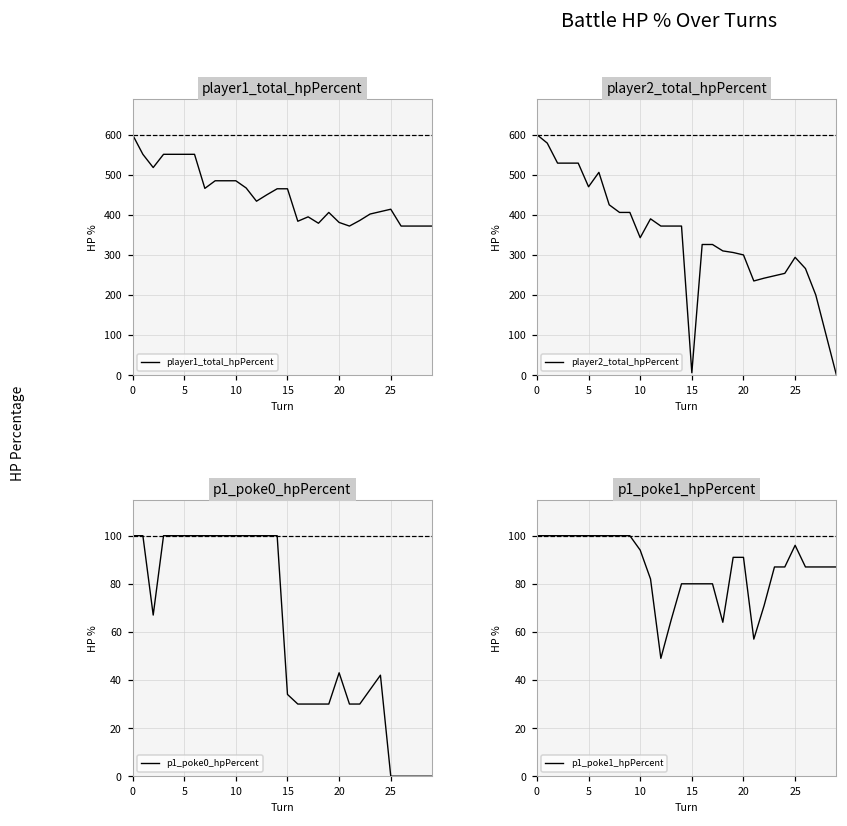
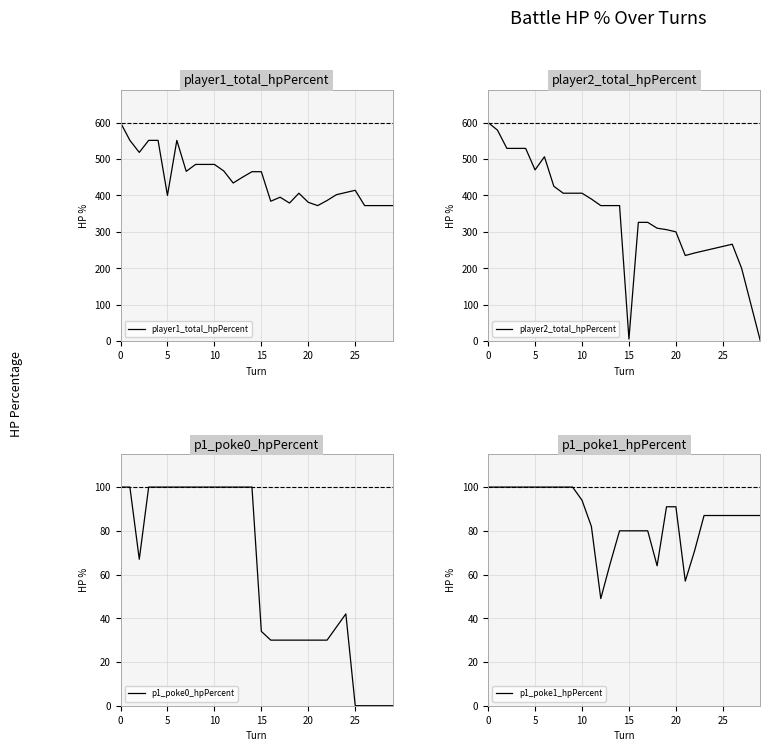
  {
    "player1_total_hpPercent": {
      "0": 600,
-     "5": 550,
+     "5": 400,
      "10": 490,
      "15": 470,
      "20": 380,
      "25": 410
    },
    "player2_total_hpPercent": {
      "0": 600,
      "5": 470,
-     "10": 340,
+     "10": 410,
      "15": 10,
      "20": 300,
-     "25": 290
+     "25": 260
    },
    "p1_poke0_hpPercent": {
      "0": 100,
      "5": 100,
      "10": 100,
      "15": 34,
-     "20": 43,
+     "20": 30,
      "25": 0
    },
    "p1_poke1_hpPercent": {
      "0": 100,
      "5": 100,
      "10": 94,
      "15": 80,
      "20": 91,
-     "25": 96
+     "25": 87
    }
  }
